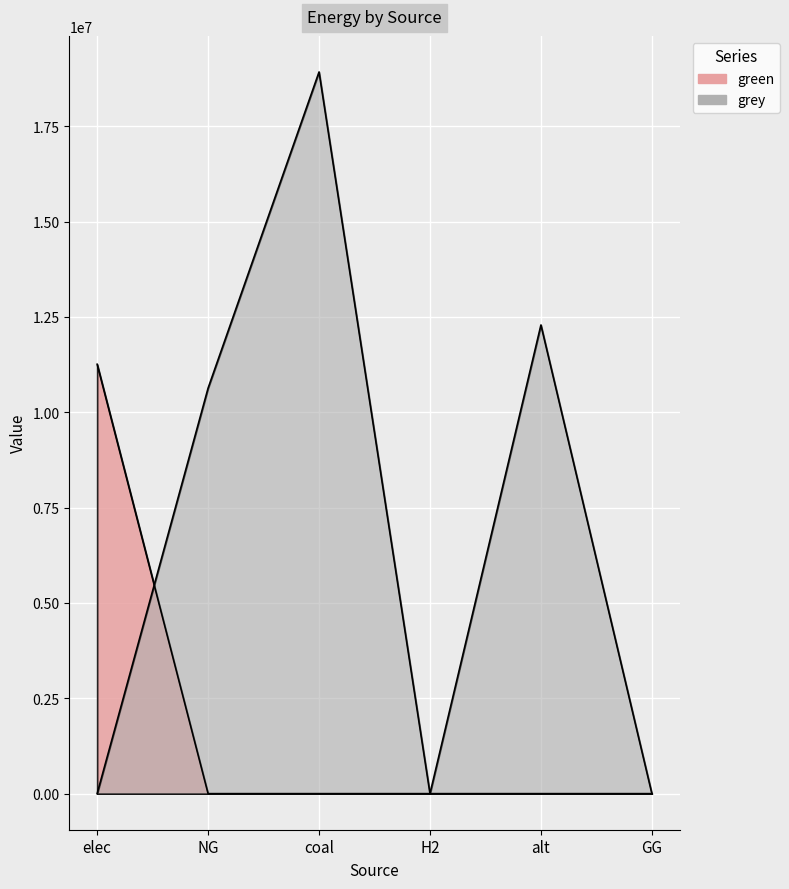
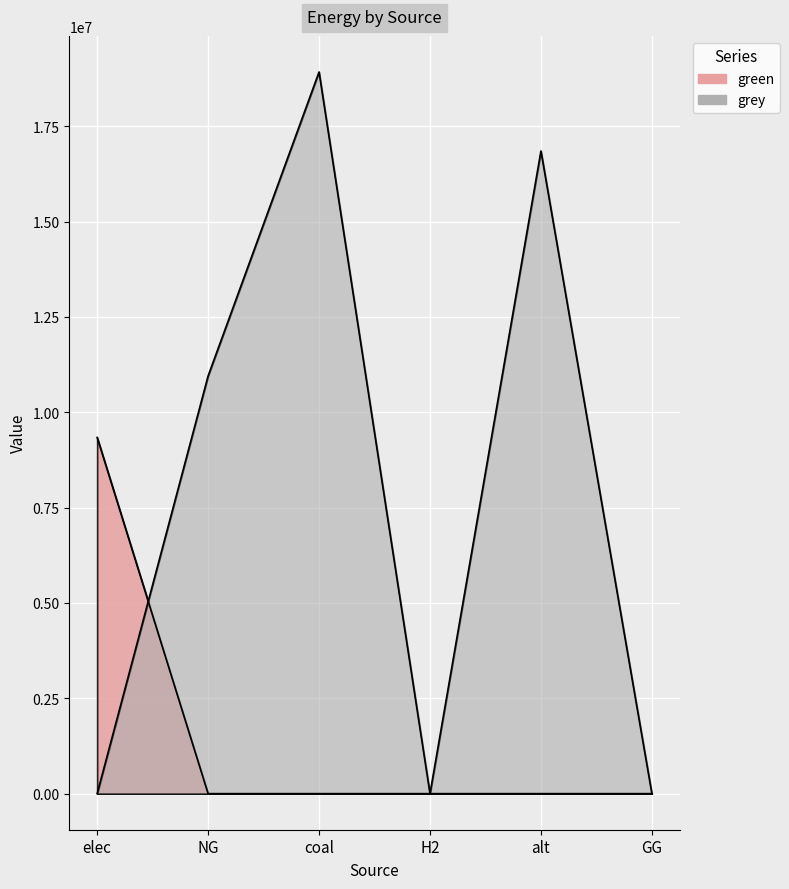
  {
    "green": {
-     "elec": 11300000,
+     "elec": 9300000,
      "NG": 0,
      "coal": 0,
      "alt": 0
    },
    "grey": {
      "elec": 0,
-     "NG": 10600000,
+     "NG": 11000000,
      "coal": 18900000,
-     "alt": 12300000
+     "alt": 16900000
    }
  }
